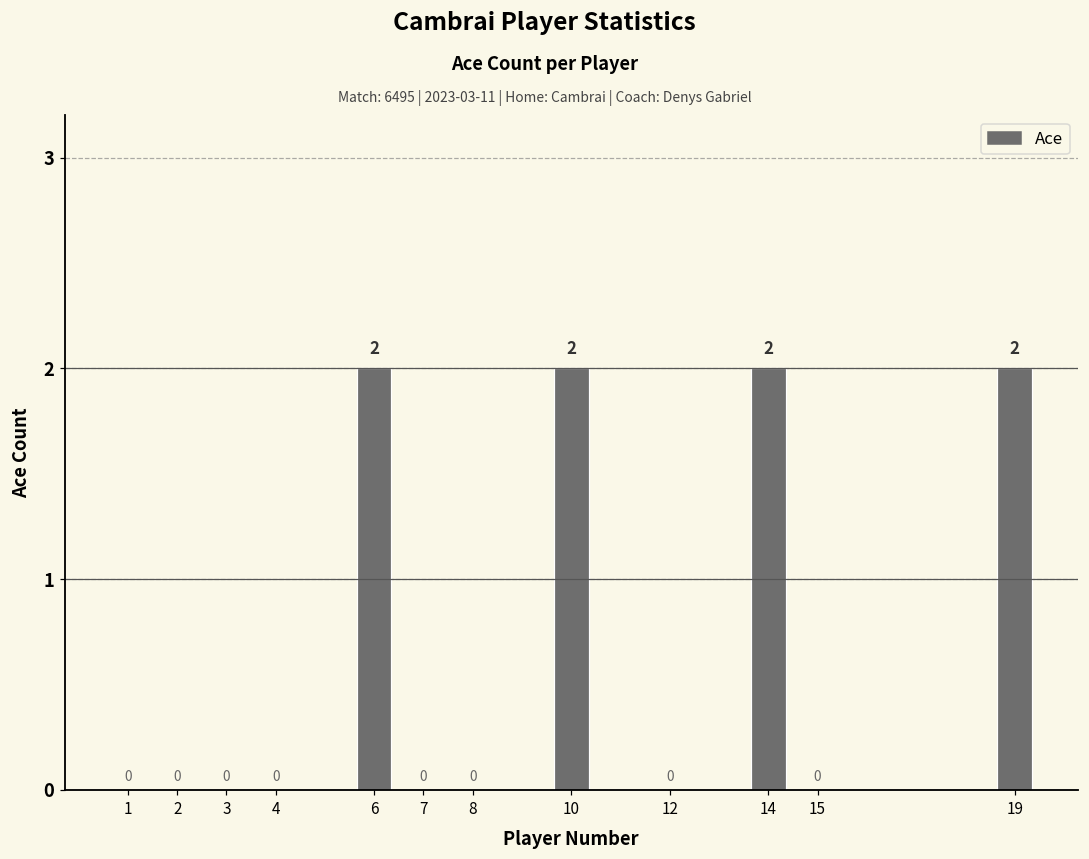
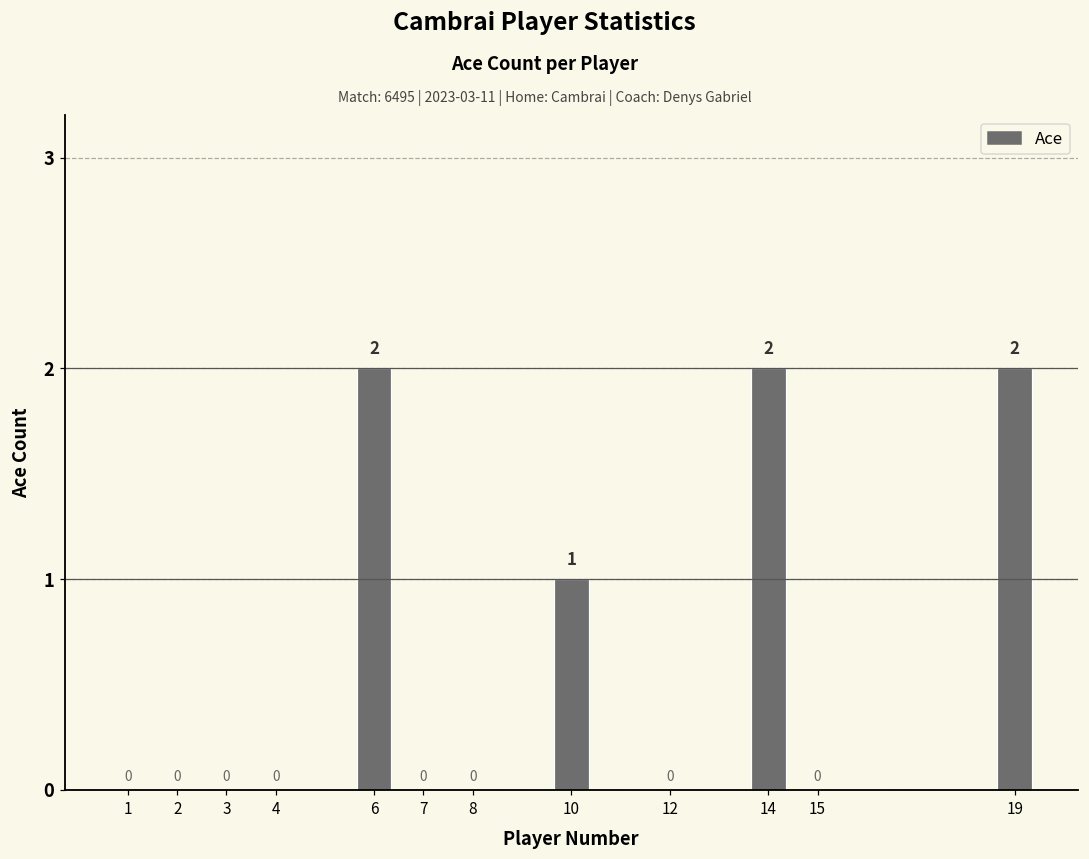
  {
    "1": 0,
    "2": 0,
    "3": 0,
    "4": 0,
    "6": 2,
    "7": 0,
    "8": 0,
-   "10": 2,
+   "10": 1,
    "12": 0,
    "14": 2,
    "15": 0,
    "19": 2
  }
